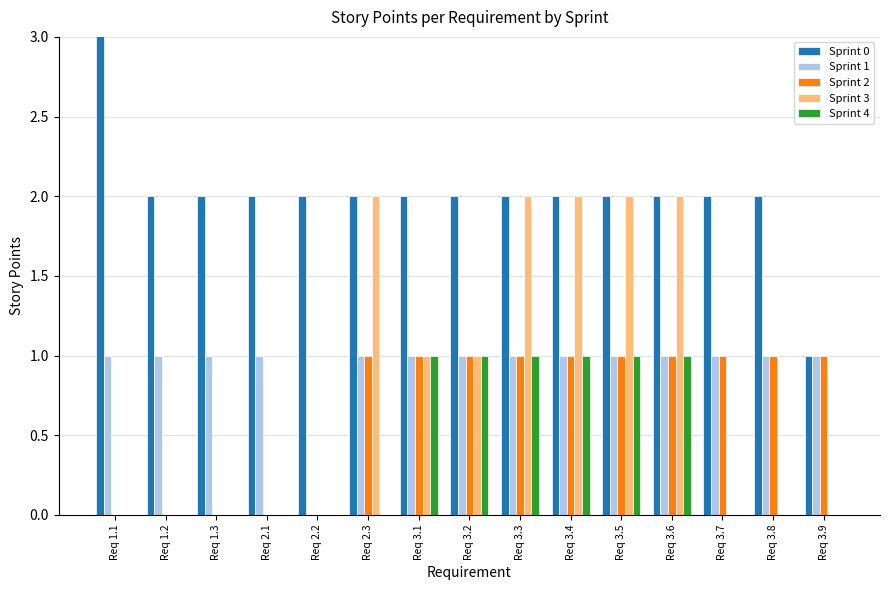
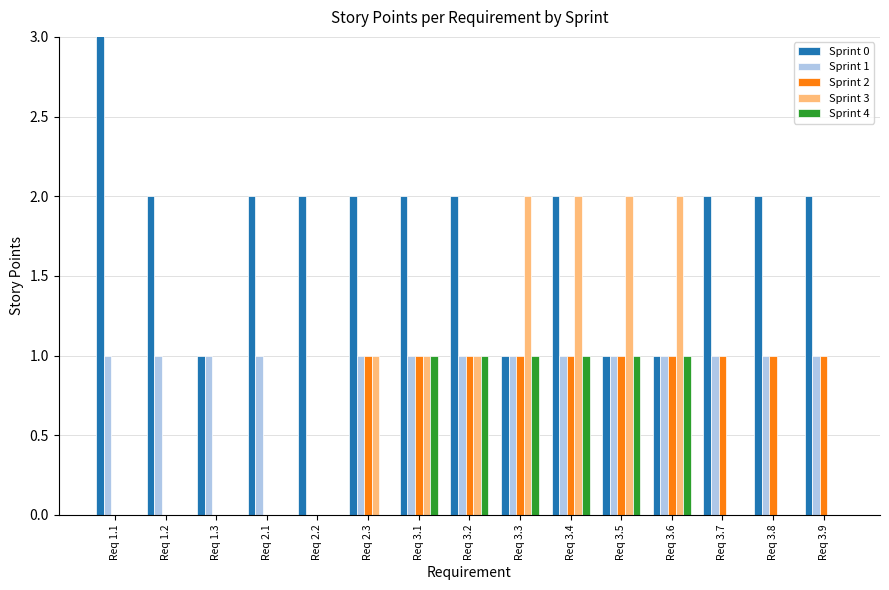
  {
    "Sprint 0": {
      "Req 1.2": 2,
-     "Req 1.3": 2,
+     "Req 1.3": 1,
      "Req 2.1": 2,
      "Req 2.2": 2,
      "Req 2.3": 2,
      "Req 3.1": 2,
      "Req 3.2": 2,
-     "Req 3.3": 2,
+     "Req 3.3": 1,
      "Req 3.4": 2,
-     "Req 3.5": 2,
-     "Req 3.6": 2,
+     "Req 3.5": 1,
+     "Req 3.6": 1,
      "Req 3.7": 2,
      "Req 3.8": 2,
-     "Req 3.9": 1
+     "Req 3.9": 2
    },
    "Sprint 1": {
      "Req 1.1": 1,
      "Req 1.2": 1,
      "Req 1.3": 1,
      "Req 2.1": 1,
      "Req 2.2": 0,
      "Req 2.3": 1,
      "Req 3.1": 1,
      "Req 3.2": 1,
      "Req 3.3": 1,
      "Req 3.4": 1,
      "Req 3.5": 1,
      "Req 3.6": 1,
      "Req 3.7": 1,
      "Req 3.8": 1,
      "Req 3.9": 1
    },
    "Sprint 2": {
      "Req 1.1": 0,
      "Req 1.2": 0,
      "Req 1.3": 0,
      "Req 2.1": 0,
      "Req 2.2": 0,
      "Req 2.3": 1,
      "Req 3.1": 1,
      "Req 3.2": 1,
      "Req 3.3": 1,
      "Req 3.4": 1,
      "Req 3.5": 1,
      "Req 3.6": 1,
      "Req 3.7": 1,
      "Req 3.8": 1,
      "Req 3.9": 1
    },
    "Sprint 3": {
      "Req 1.1": 0,
      "Req 1.2": 0,
      "Req 1.3": 0,
      "Req 2.1": 0,
      "Req 2.2": 0,
-     "Req 2.3": 2,
+     "Req 2.3": 1,
      "Req 3.1": 1,
      "Req 3.2": 1,
      "Req 3.3": 2,
      "Req 3.4": 2,
      "Req 3.5": 2,
      "Req 3.6": 2,
      "Req 3.7": 0,
      "Req 3.8": 0,
      "Req 3.9": 0
    },
    "Sprint 4": {
      "Req 1.1": 0,
      "Req 1.2": 0,
      "Req 1.3": 0,
      "Req 2.1": 0,
      "Req 2.2": 0,
      "Req 2.3": 0,
      "Req 3.1": 1,
      "Req 3.2": 1,
      "Req 3.3": 1,
      "Req 3.4": 1,
      "Req 3.5": 1,
      "Req 3.6": 1,
      "Req 3.7": 0,
      "Req 3.8": 0,
      "Req 3.9": 0
    }
  }
